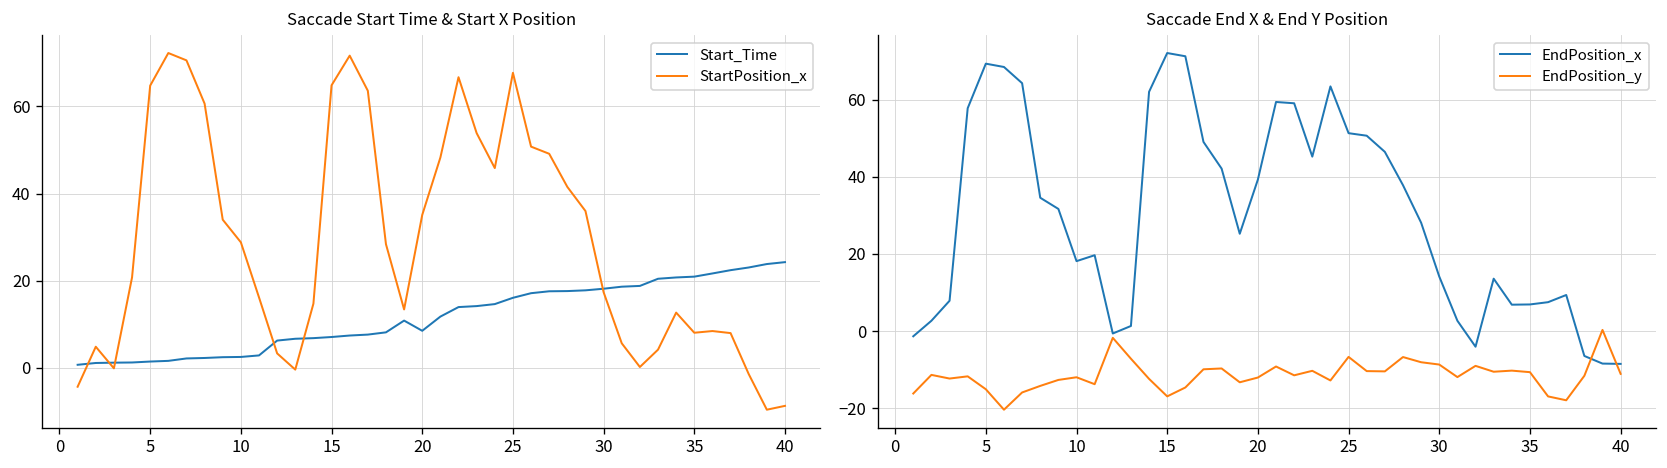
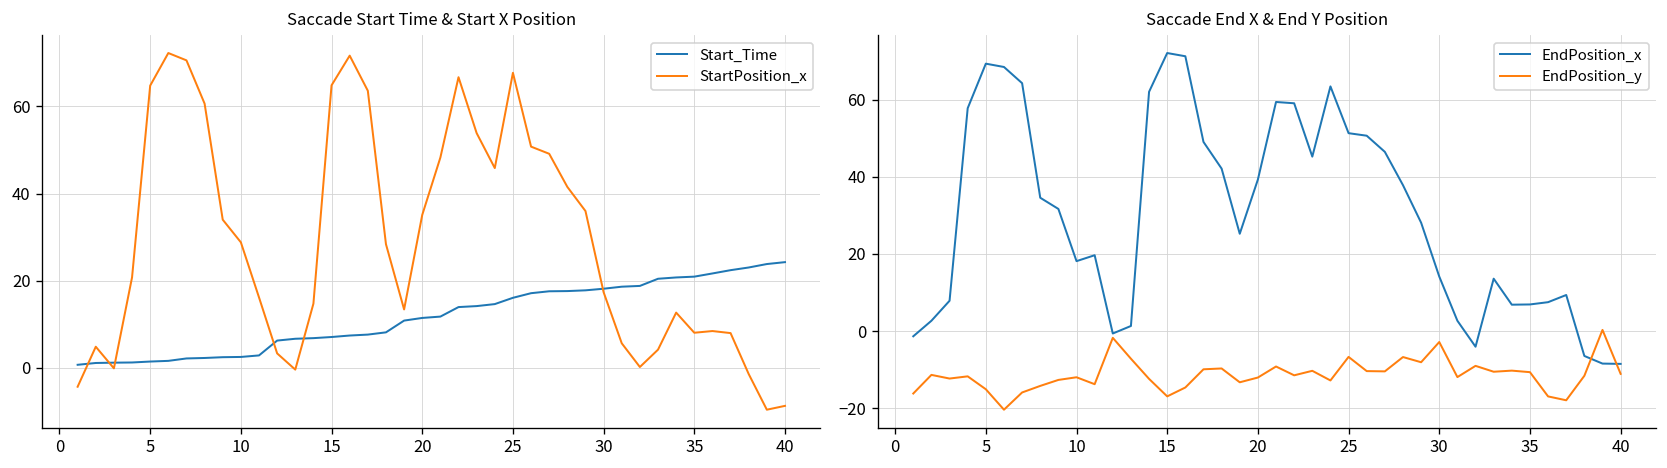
  {
    "Saccade Start Time & Start X Position": {
      "Start_Time": {
        "5": 1,
        "10": 3,
        "15": 7,
-       "20": 9,
+       "20": 11,
        "25": 16,
        "30": 18,
        "35": 21,
        "40": 24
      },
      "StartPosition_x": {
        "5": 65,
        "10": 29,
        "15": 65,
        "20": 35,
        "25": 68,
        "30": 17,
        "35": 8,
        "40": -9
      }
    },
    "Saccade End X & End Y Position": {
      "EndPosition_x": {
        "5": 69,
        "10": 18,
        "15": 72,
        "20": 39,
        "25": 51,
        "30": 14,
        "35": 7,
        "40": -9
      },
      "EndPosition_y": {
        "5": -15,
        "10": -12,
        "15": -17,
        "20": -12,
        "25": -7,
-       "30": -9,
+       "30": -3,
        "35": -11,
        "40": -11
      }
    }
  }
